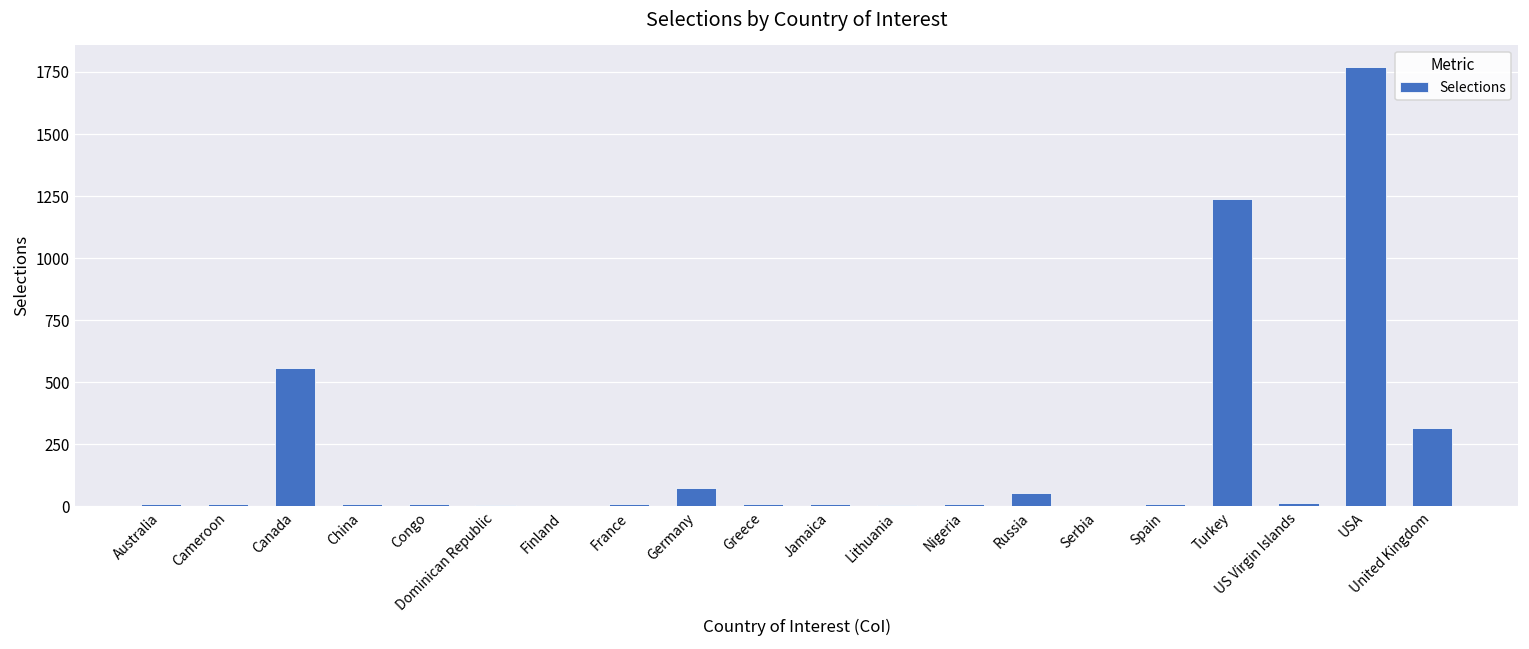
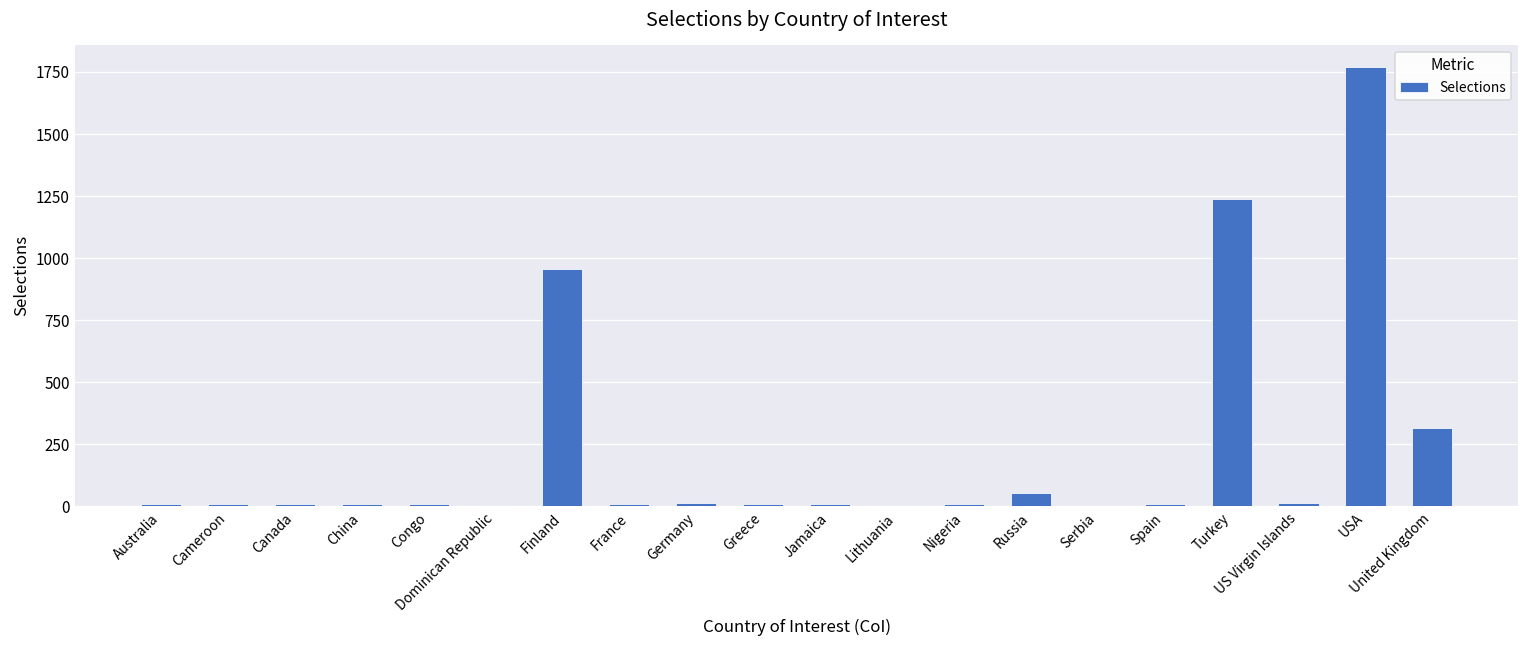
  {
-   "Canada": 560,
-   "Finland": 0,
-   "Germany": 70,
+   "Canada": 10,
+   "Finland": 960,
+   "Germany": 10,
    "Nigeria": 10,
    "Russia": 50,
    "Turkey": 1240,
    "US Virgin Islands": 20,
    "USA": 1770,
    "United Kingdom": 320
  }
